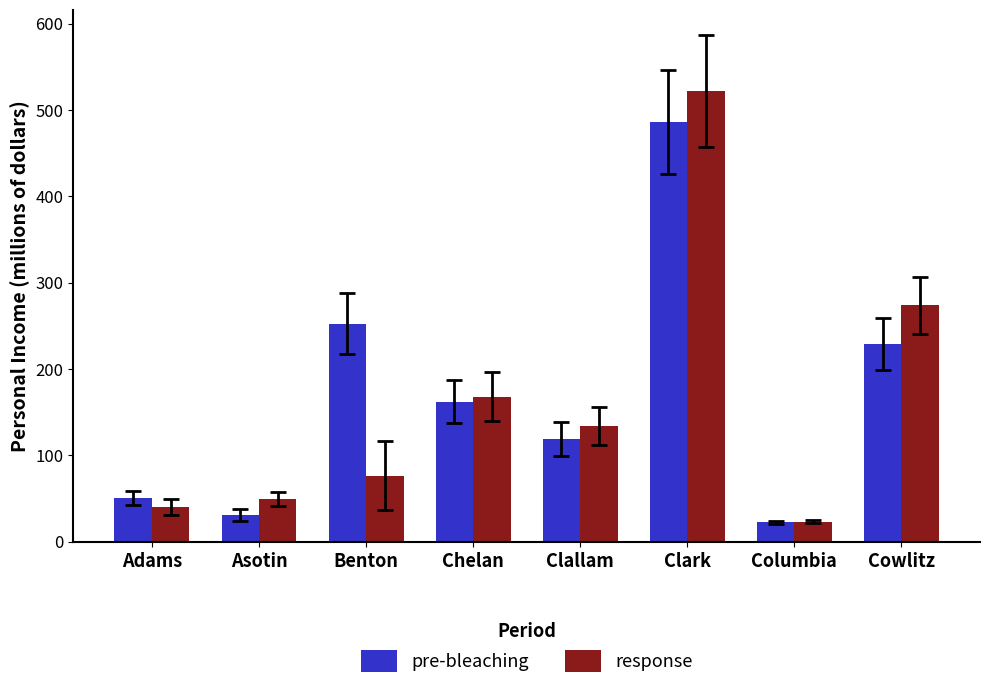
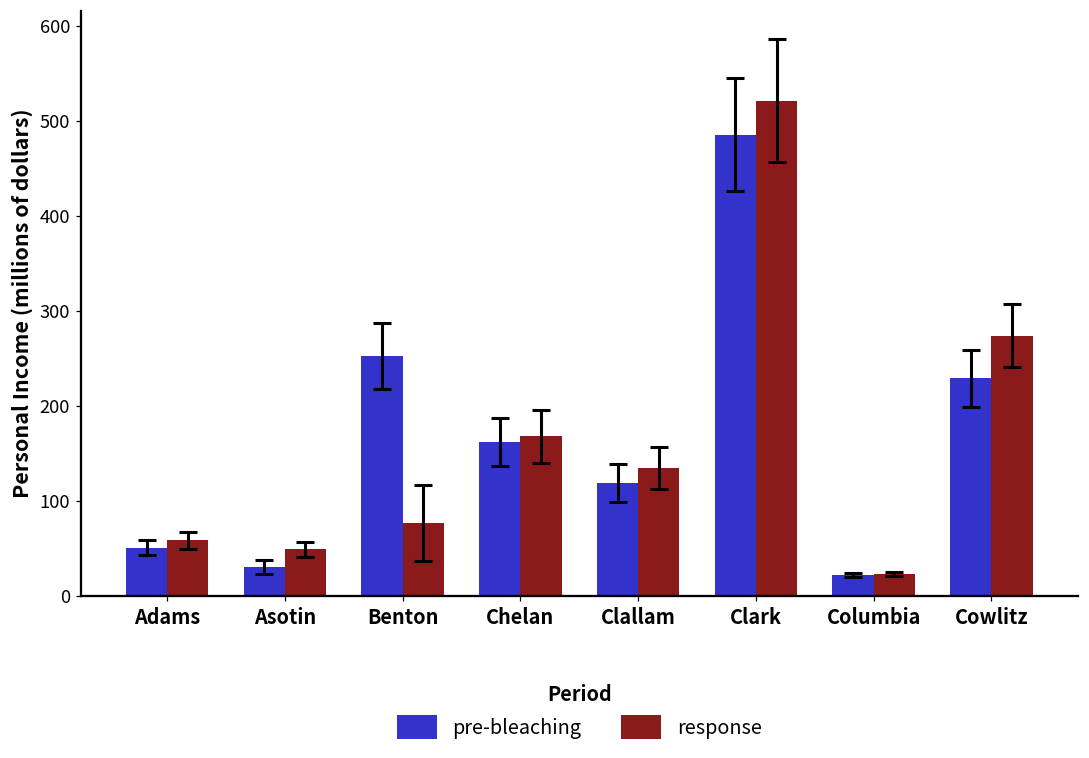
  {
    "pre-bleaching": {
      "Adams": 50,
      "Asotin": 30,
      "Benton": 250,
      "Chelan": 160,
      "Clallam": 120,
      "Clark": 490,
      "Columbia": 20,
      "Cowlitz": 230
    },
    "response": {
-     "Adams": 40,
+     "Adams": 60,
      "Asotin": 50,
      "Benton": 80,
      "Chelan": 170,
      "Clallam": 130,
      "Clark": 520,
      "Columbia": 20,
      "Cowlitz": 270
    }
  }
